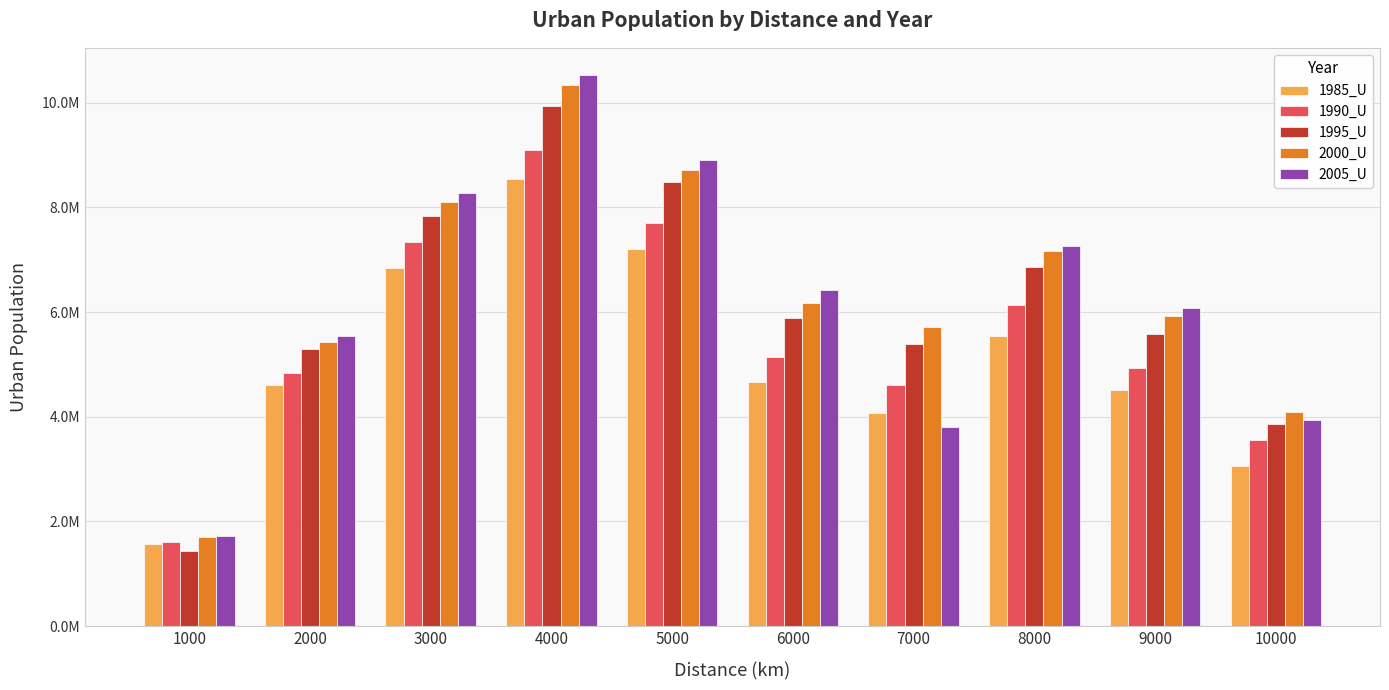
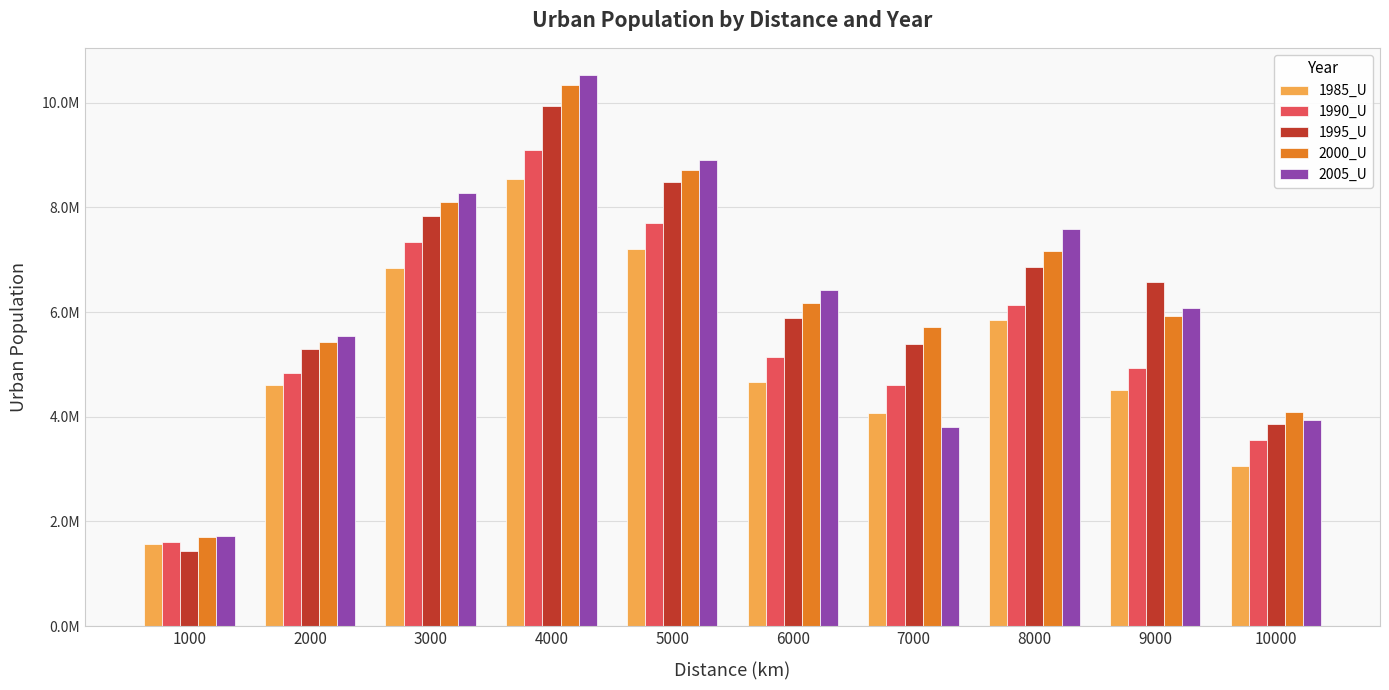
  {
    "1985_U": {
      "1000": 1600000,
      "2000": 4600000,
      "3000": 6800000,
      "4000": 8500000,
      "5000": 7200000,
      "6000": 4700000,
      "7000": 4100000,
-     "8000": 5500000,
+     "8000": 5800000,
      "9000": 4500000,
      "10000": 3000000
    },
    "1990_U": {
      "1000": 1600000,
      "2000": 4800000,
      "3000": 7300000,
      "4000": 9100000,
      "5000": 7700000,
      "6000": 5100000,
      "7000": 4600000,
      "8000": 6100000,
      "9000": 4900000,
      "10000": 3600000
    },
    "1995_U": {
      "1000": 1400000,
      "2000": 5300000,
      "3000": 7800000,
      "4000": 9900000,
      "5000": 8500000,
      "6000": 5900000,
      "7000": 5400000,
      "8000": 6900000,
-     "9000": 5600000,
+     "9000": 6600000,
      "10000": 3900000
    },
    "2000_U": {
      "1000": 1700000,
      "2000": 5400000,
      "3000": 8100000,
      "4000": 10300000,
      "5000": 8700000,
      "6000": 6200000,
      "7000": 5700000,
      "8000": 7200000,
      "9000": 5900000,
      "10000": 4100000
    },
    "2005_U": {
      "1000": 1700000,
      "2000": 5500000,
      "3000": 8300000,
      "4000": 10500000,
      "5000": 8900000,
      "6000": 6400000,
      "7000": 3800000,
-     "8000": 7300000,
+     "8000": 7600000,
      "9000": 6100000,
      "10000": 3900000
    }
  }
